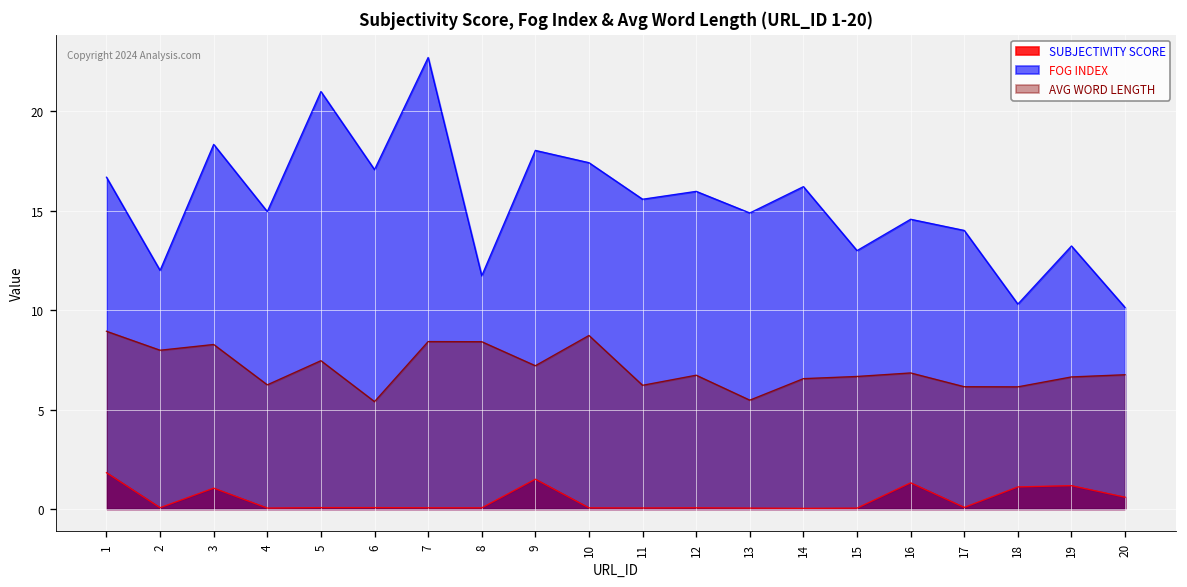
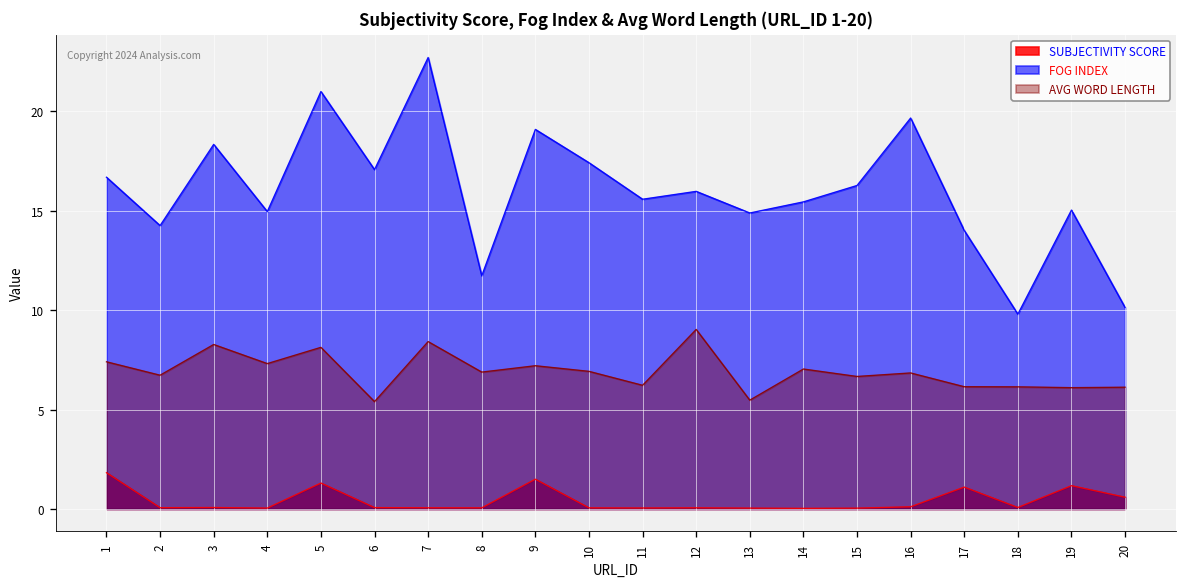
  {
    "SUBJECTIVITY SCORE": {
      "1": 1.8,
      "2": 0.1,
-     "3": 1.0,
+     "3": 0.1,
      "4": 0.0,
-     "5": 0.1,
+     "5": 1.3,
      "6": 0.1,
      "7": 0.1,
      "8": 0.1,
      "9": 1.5,
      "10": 0.1,
      "11": 0.0,
      "12": 0.1,
      "13": 0.0,
      "14": 0.0,
      "15": 0.0,
-     "16": 1.3,
-     "17": 0.1,
-     "18": 1.1,
+     "16": 0.1,
+     "17": 1.1,
+     "18": 0.1,
      "19": 1.2,
      "20": 0.6
    },
    "FOG INDEX": {
      "1": 16.7,
-     "2": 12.0,
+     "2": 14.3,
      "3": 18.3,
      "4": 15.0,
      "5": 21.0,
      "6": 17.1,
      "7": 22.7,
      "8": 11.7,
-     "9": 18.0,
+     "9": 19.1,
      "10": 17.4,
      "11": 15.6,
      "12": 16.0,
      "13": 14.9,
-     "14": 16.2,
-     "15": 13.0,
-     "16": 14.6,
+     "14": 15.4,
+     "15": 16.3,
+     "16": 19.7,
      "17": 14.0,
-     "18": 10.3,
-     "19": 13.2,
+     "18": 9.8,
+     "19": 15.0,
      "20": 10.1
    },
    "AVG WORD LENGTH": {
-     "1": 8.9,
-     "2": 8.0,
+     "1": 7.4,
+     "2": 6.7,
      "3": 8.3,
-     "4": 6.2,
-     "5": 7.5,
+     "4": 7.3,
+     "5": 8.1,
      "6": 5.4,
      "7": 8.4,
-     "8": 8.4,
+     "8": 6.9,
      "9": 7.2,
-     "10": 8.7,
+     "10": 6.9,
      "11": 6.2,
-     "12": 6.7,
+     "12": 9.0,
      "13": 5.5,
-     "14": 6.6,
+     "14": 7.0,
      "15": 6.7,
      "16": 6.8,
      "17": 6.1,
      "18": 6.1,
-     "19": 6.6,
-     "20": 6.7
+     "19": 6.1,
+     "20": 6.1
    }
  }
